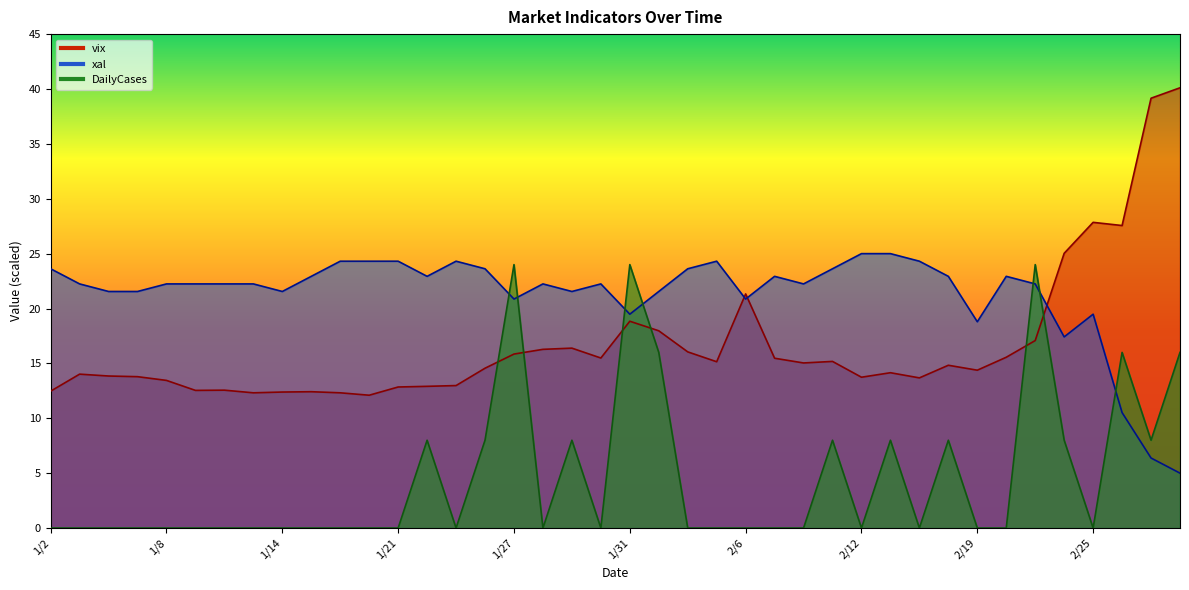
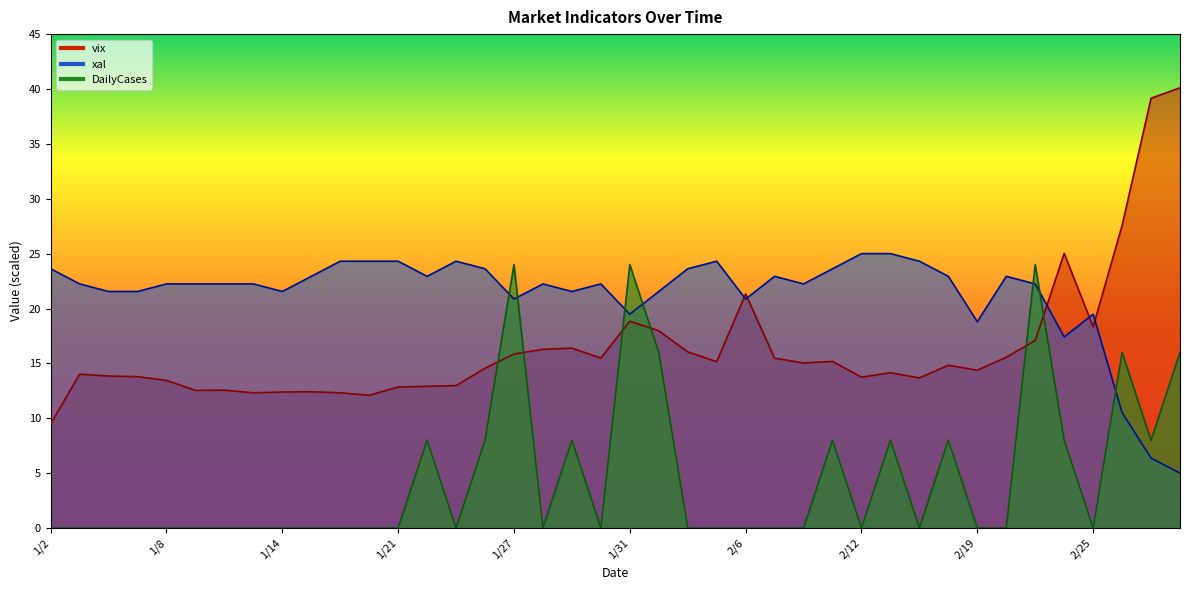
  {
    "vix": {
-     "1/2": 12.5,
+     "1/2": 9.5,
      "1/8": 13.5,
      "1/14": 12.4,
      "1/21": 12.9,
      "1/27": 15.9,
      "1/31": 18.8,
      "2/6": 21.3,
      "2/12": 13.7,
      "2/19": 14.4,
-     "2/25": 27.9
+     "2/25": 18.3
    },
    "xal": {
      "1/2": 23.6,
      "1/8": 22.2,
      "1/14": 21.6,
      "1/21": 24.3,
      "1/27": 20.9,
      "1/31": 19.5,
      "2/6": 20.9,
      "2/12": 25.0,
      "2/19": 18.8,
      "2/25": 19.5
    },
    "DailyCases": {
      "1/2": 0.0,
      "1/8": 0.0,
      "1/14": 0.0,
      "1/21": 0.0,
      "1/27": 24.0,
      "1/31": 24.0,
      "2/6": 0.0,
      "2/12": 0.0,
      "2/19": 0.0,
      "2/25": 0.0
    }
  }
